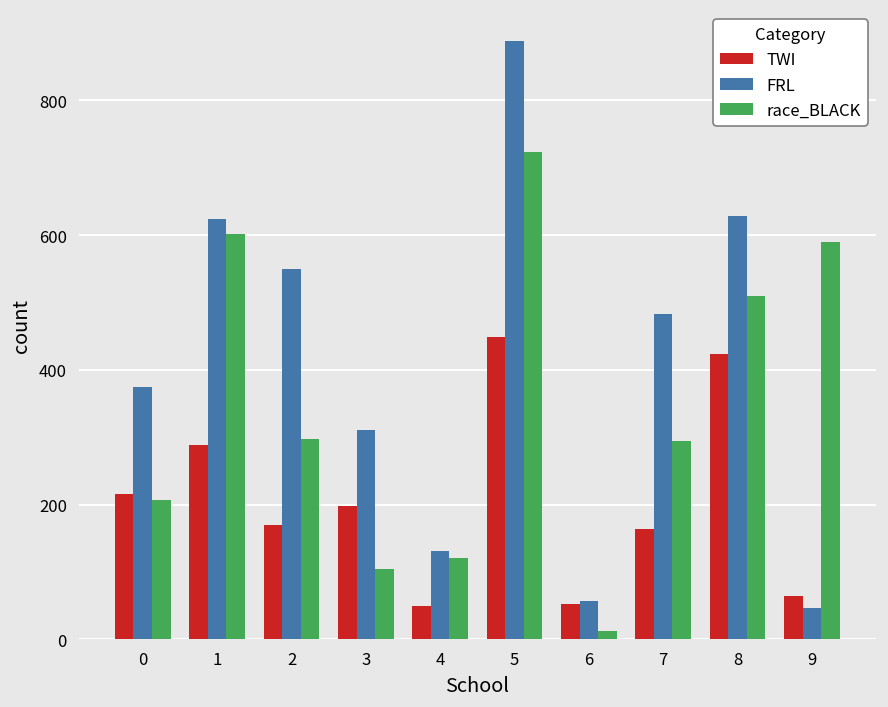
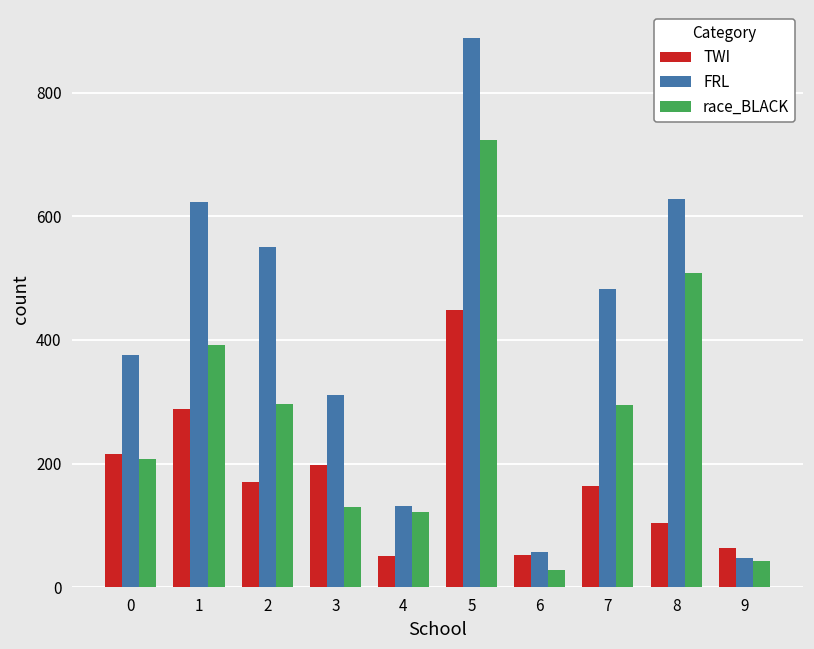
  {
    "TWI": {
      "0": 220,
      "1": 290,
      "2": 170,
      "3": 200,
      "4": 50,
      "5": 450,
      "6": 50,
      "7": 160,
-     "8": 420,
+     "8": 100,
      "9": 60
    },
    "FRL": {
      "0": 380,
      "1": 620,
      "2": 550,
      "3": 310,
      "4": 130,
      "5": 890,
      "6": 60,
      "7": 480,
      "8": 630,
      "9": 50
    },
    "race_BLACK": {
      "0": 210,
-     "1": 600,
+     "1": 390,
      "2": 300,
-     "3": 100,
+     "3": 130,
      "4": 120,
      "5": 720,
-     "6": 10,
+     "6": 30,
      "7": 300,
      "8": 510,
-     "9": 590
+     "9": 40
    }
  }
